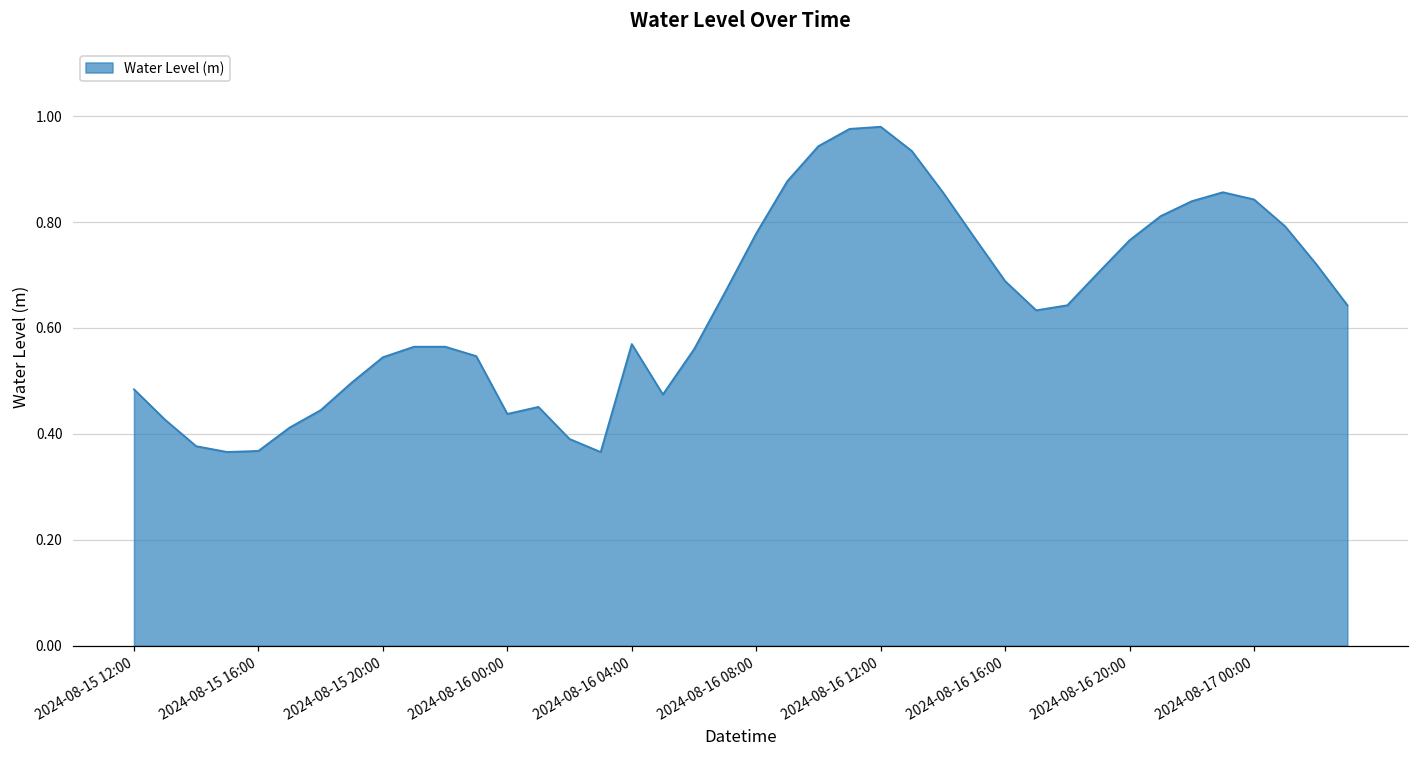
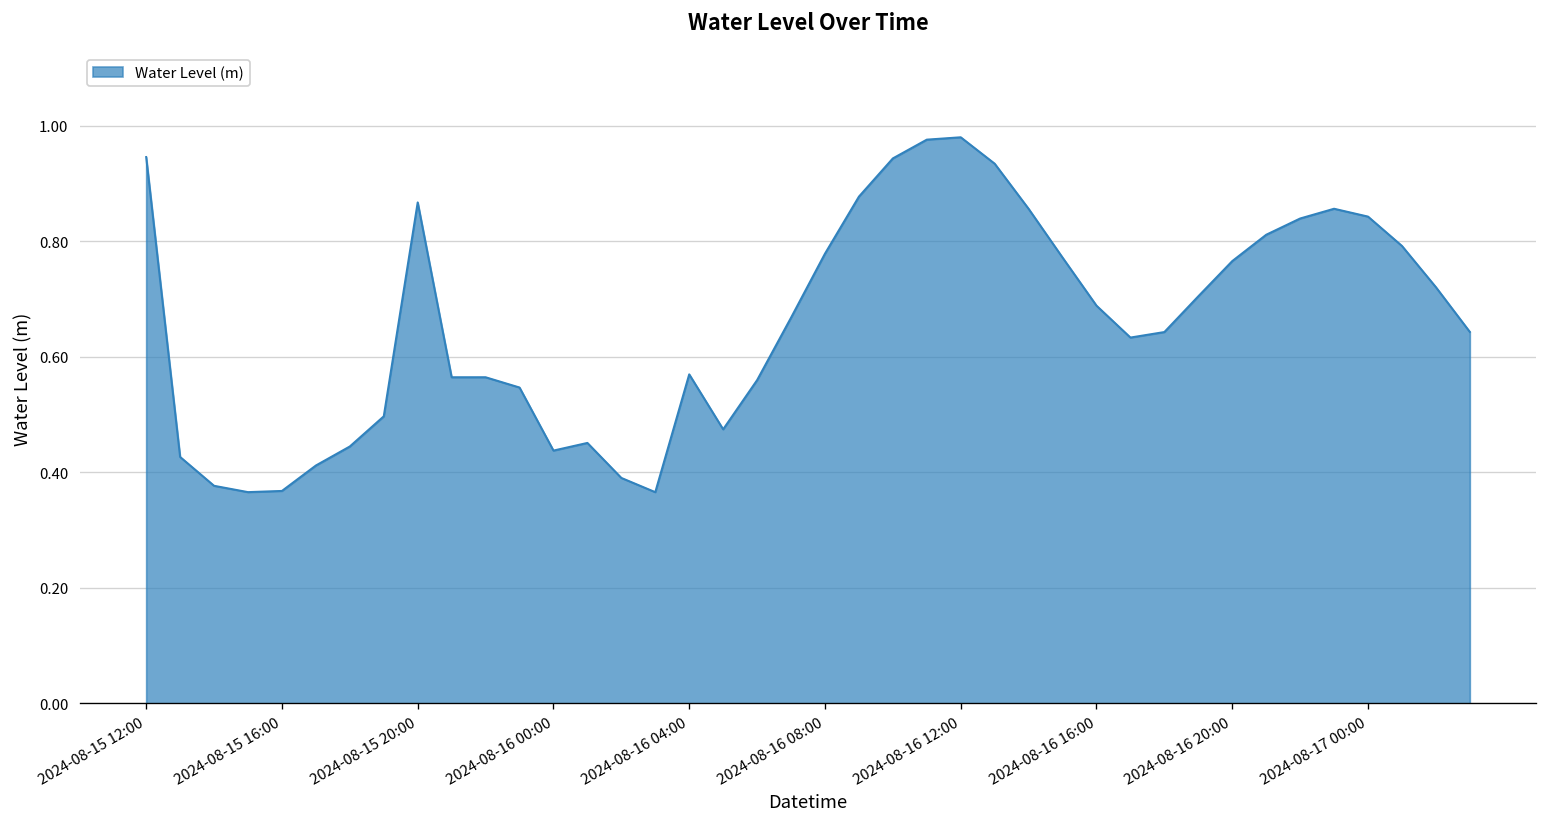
  {
-   "2024-08-15 12:00": 0.48,
+   "2024-08-15 12:00": 0.95,
    "2024-08-15 16:00": 0.37,
-   "2024-08-15 20:00": 0.54,
+   "2024-08-15 20:00": 0.87,
    "2024-08-16 00:00": 0.44,
    "2024-08-16 04:00": 0.57,
    "2024-08-16 08:00": 0.78,
    "2024-08-16 12:00": 0.98,
    "2024-08-16 16:00": 0.69,
    "2024-08-16 20:00": 0.77,
    "2024-08-17 00:00": 0.84
  }
